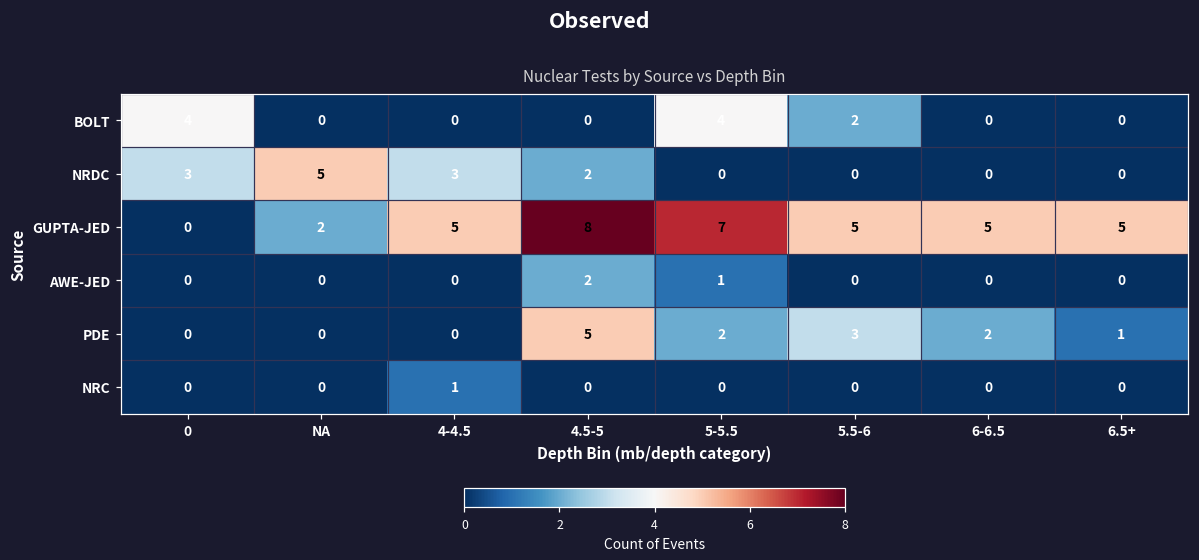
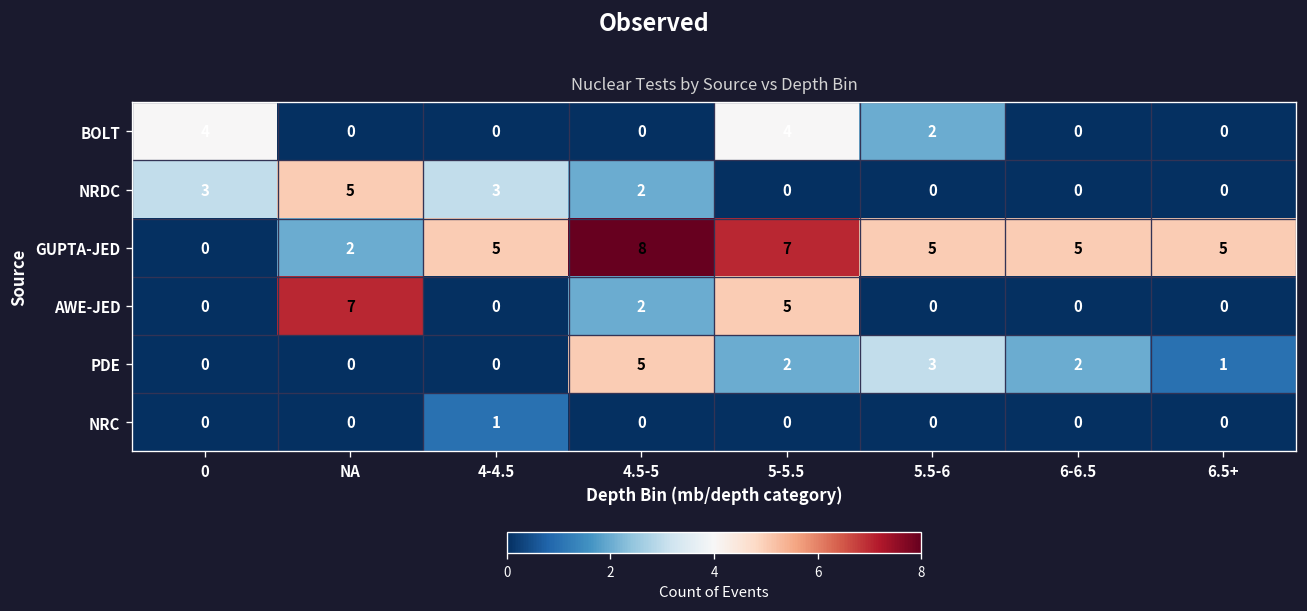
  {
    "BOLT": {
      "NA": 0,
      "4-4.5": 0,
      "4.5-5": 0,
      "5.5-6": 2,
      "6-6.5": 0,
      "6.5+": 0
    },
    "NRDC": {
      "0": 3,
      "NA": 5,
      "4-4.5": 3,
      "4.5-5": 2,
      "5-5.5": 0,
      "5.5-6": 0,
      "6-6.5": 0,
      "6.5+": 0
    },
    "GUPTA-JED": {
      "0": 0,
      "NA": 2,
      "4-4.5": 5,
      "4.5-5": 8,
      "5-5.5": 7,
      "5.5-6": 5,
      "6-6.5": 5,
      "6.5+": 5
    },
    "AWE-JED": {
      "0": 0,
-     "NA": 0,
+     "NA": 7,
      "4-4.5": 0,
      "4.5-5": 2,
-     "5-5.5": 1,
+     "5-5.5": 5,
      "5.5-6": 0,
      "6-6.5": 0,
      "6.5+": 0
    },
    "PDE": {
      "0": 0,
      "NA": 0,
      "4-4.5": 0,
      "4.5-5": 5,
      "5-5.5": 2,
      "5.5-6": 3,
      "6-6.5": 2,
      "6.5+": 1
    },
    "NRC": {
      "0": 0,
      "NA": 0,
      "4-4.5": 1,
      "4.5-5": 0,
      "5-5.5": 0,
      "5.5-6": 0,
      "6-6.5": 0,
      "6.5+": 0
    }
  }
